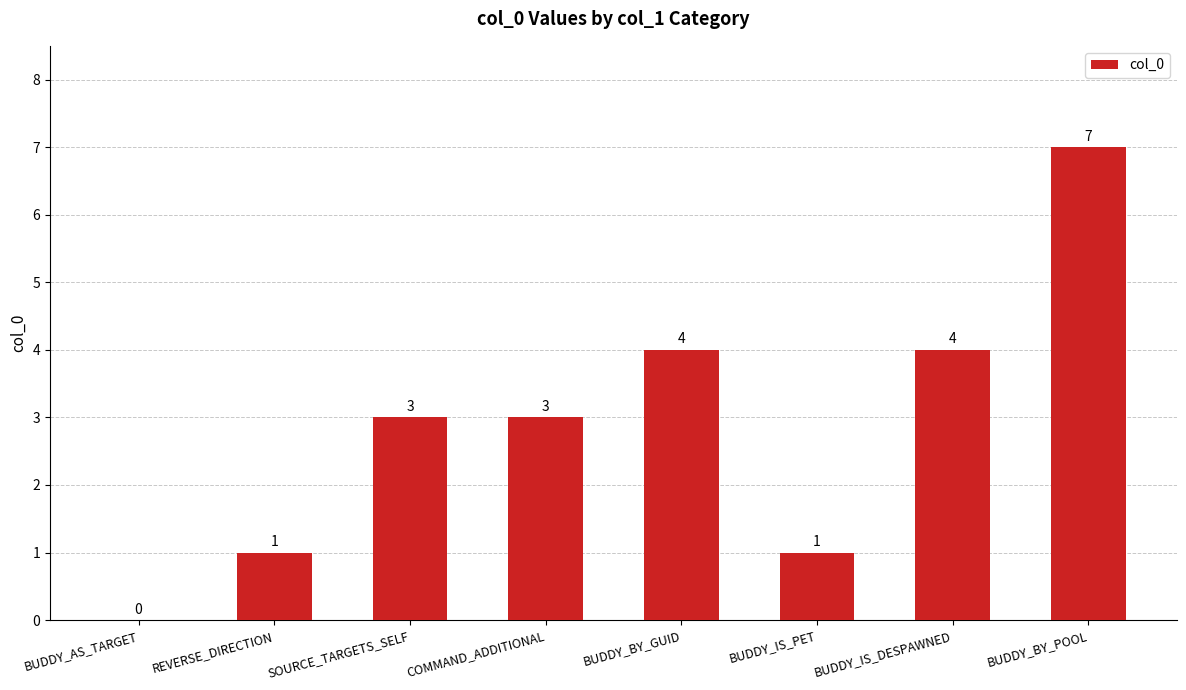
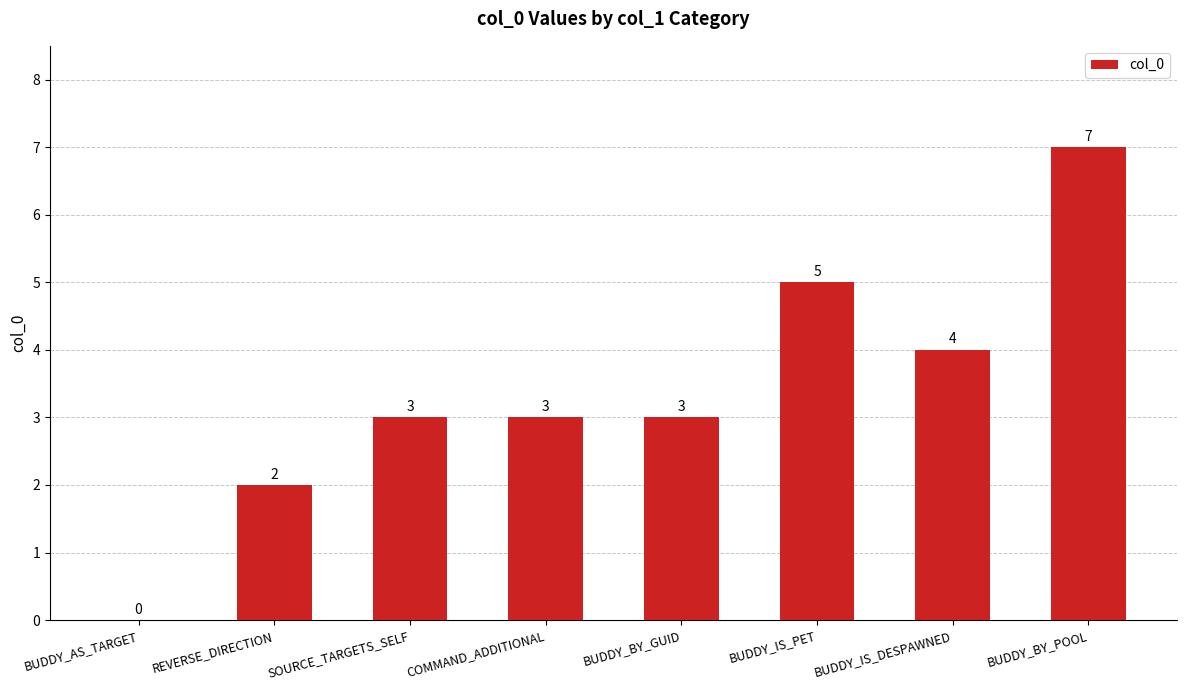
  {
    "BUDDY_AS_TARGET": 0,
-   "REVERSE_DIRECTION": 1,
+   "REVERSE_DIRECTION": 2,
    "SOURCE_TARGETS_SELF": 3,
    "COMMAND_ADDITIONAL": 3,
-   "BUDDY_BY_GUID": 4,
-   "BUDDY_IS_PET": 1,
+   "BUDDY_BY_GUID": 3,
+   "BUDDY_IS_PET": 5,
    "BUDDY_IS_DESPAWNED": 4,
    "BUDDY_BY_POOL": 7
  }
